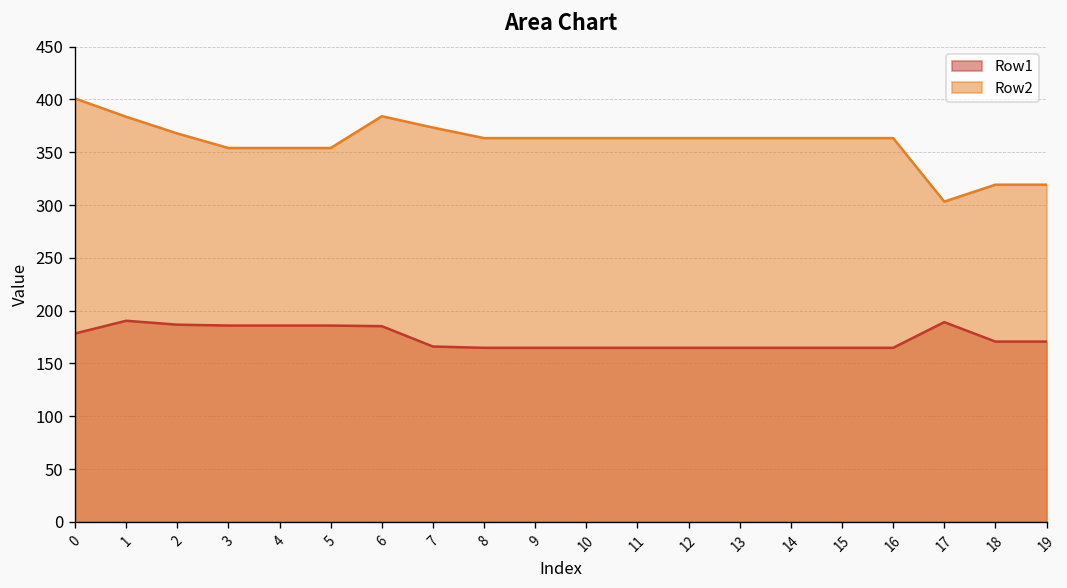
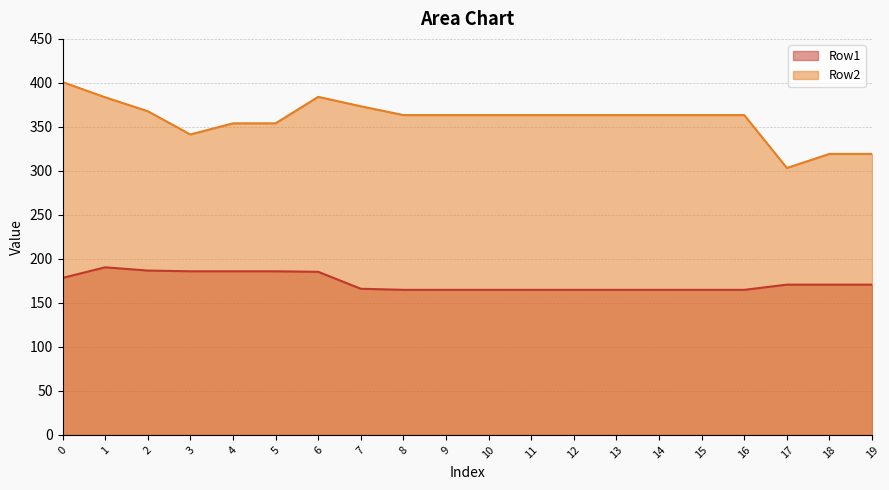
  {
    "Row1": {
      "0": 180,
      "1": 190,
      "2": 190,
      "3": 190,
      "4": 190,
      "5": 190,
      "6": 190,
      "7": 170,
      "8": 160,
      "9": 160,
      "10": 160,
      "11": 160,
      "12": 160,
      "13": 160,
      "14": 160,
      "15": 160,
      "16": 160,
-     "17": 190,
+     "17": 170,
      "18": 170,
      "19": 170
    },
    "Row2": {
      "0": 400,
      "1": 380,
      "2": 370,
-     "3": 350,
+     "3": 340,
      "4": 350,
      "5": 350,
      "6": 380,
      "7": 370,
      "8": 360,
      "9": 360,
      "10": 360,
      "11": 360,
      "12": 360,
      "13": 360,
      "14": 360,
      "15": 360,
      "16": 360,
      "17": 300,
      "18": 320,
      "19": 320
    }
  }
